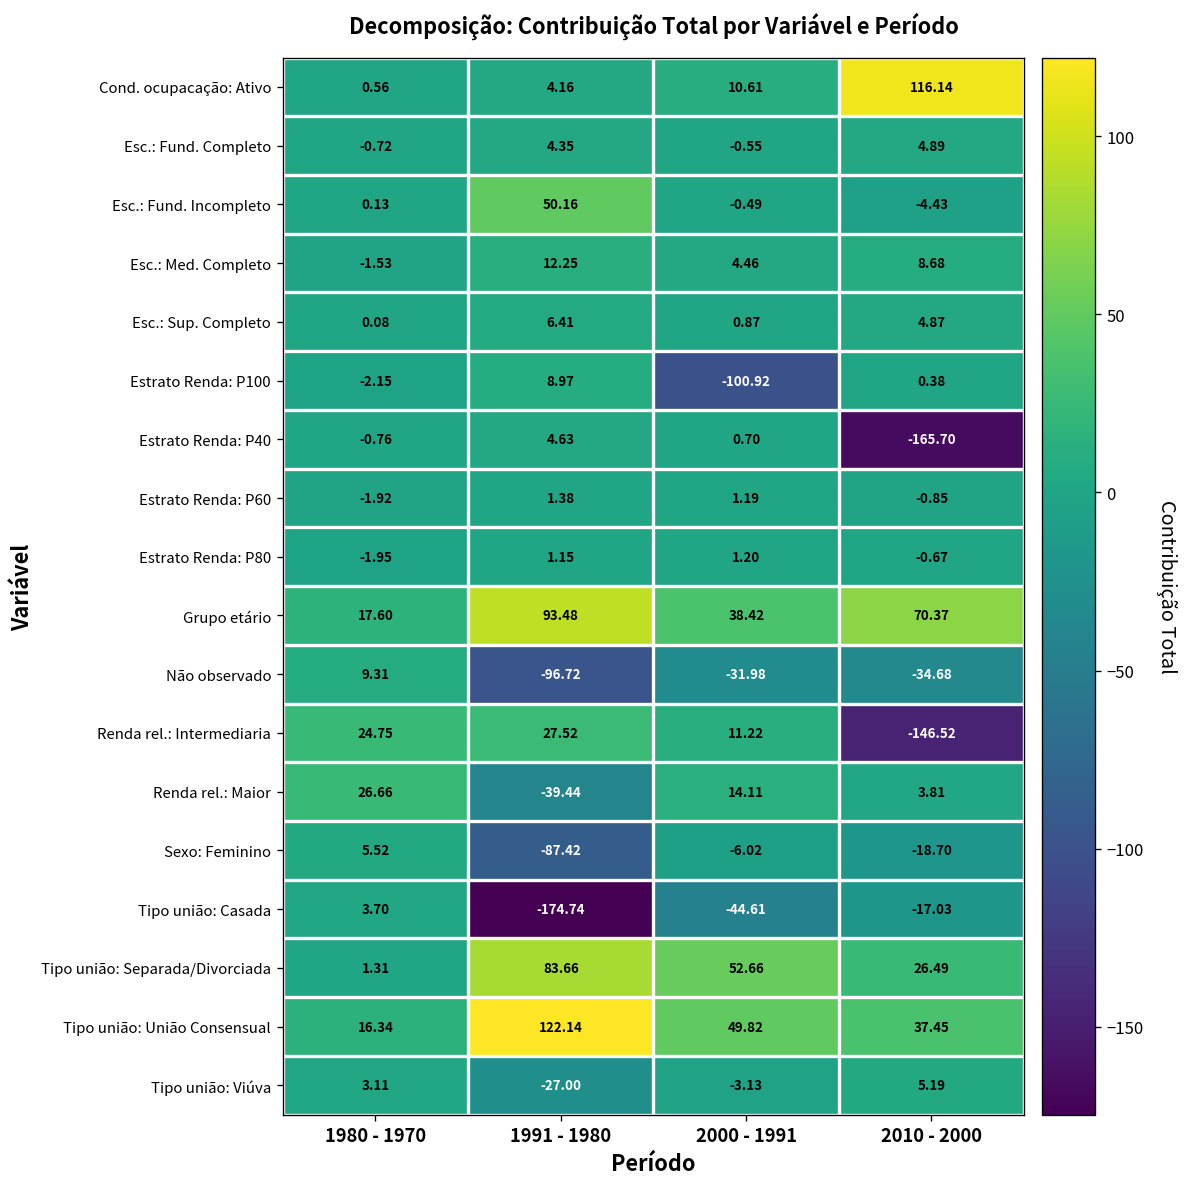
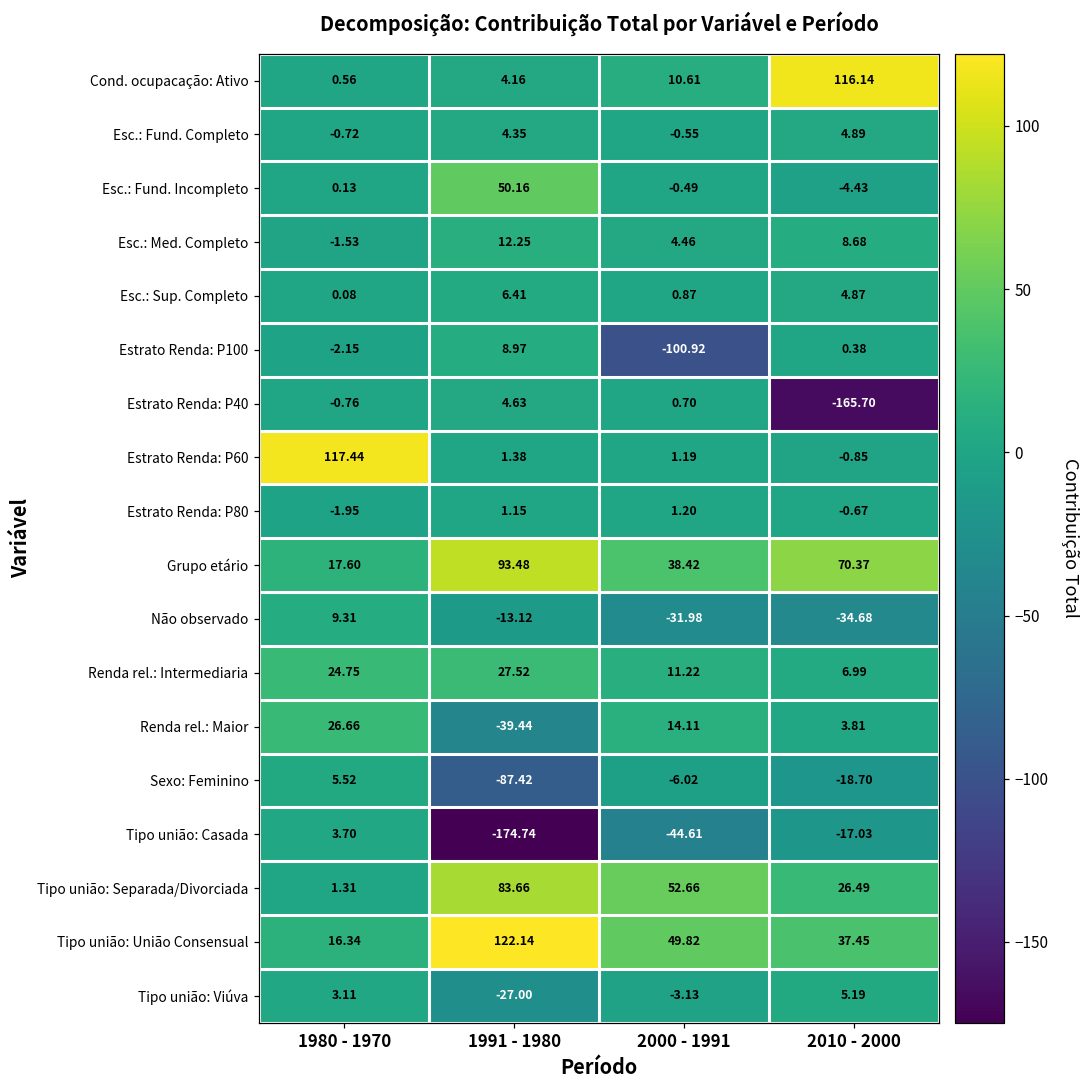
  {
    "Cond. ocupacação: Ativo": {
      "1980 - 1970": 0.56,
      "1991 - 1980": 4.16,
      "2000 - 1991": 10.61,
      "2010 - 2000": 116.14
    },
    "Esc.: Fund. Completo": {
      "1980 - 1970": -0.72,
      "1991 - 1980": 4.35,
      "2000 - 1991": -0.55,
      "2010 - 2000": 4.89
    },
    "Esc.: Fund. Incompleto": {
      "1980 - 1970": 0.13,
      "1991 - 1980": 50.16,
      "2000 - 1991": -0.49,
      "2010 - 2000": -4.43
    },
    "Esc.: Med. Completo": {
      "1980 - 1970": -1.53,
      "1991 - 1980": 12.25,
      "2000 - 1991": 4.46,
      "2010 - 2000": 8.68
    },
    "Esc.: Sup. Completo": {
      "1980 - 1970": 0.08,
      "1991 - 1980": 6.41,
      "2000 - 1991": 0.87,
      "2010 - 2000": 4.87
    },
    "Estrato Renda: P100": {
      "1980 - 1970": -2.15,
      "1991 - 1980": 8.97,
      "2000 - 1991": -100.92,
      "2010 - 2000": 0.38
    },
    "Estrato Renda: P40": {
      "1980 - 1970": -0.76,
      "1991 - 1980": 4.63,
      "2000 - 1991": 0.70,
      "2010 - 2000": -165.70
    },
    "Estrato Renda: P60": {
-     "1980 - 1970": -1.92,
+     "1980 - 1970": 117.44,
      "1991 - 1980": 1.38,
      "2000 - 1991": 1.19,
      "2010 - 2000": -0.85
    },
    "Estrato Renda: P80": {
      "1980 - 1970": -1.95,
      "1991 - 1980": 1.15,
      "2000 - 1991": 1.20,
      "2010 - 2000": -0.67
    },
    "Grupo etário": {
      "1980 - 1970": 17.60,
      "1991 - 1980": 93.48,
      "2000 - 1991": 38.42,
      "2010 - 2000": 70.37
    },
    "Não observado": {
      "1980 - 1970": 9.31,
-     "1991 - 1980": -96.72,
+     "1991 - 1980": -13.12,
      "2000 - 1991": -31.98,
      "2010 - 2000": -34.68
    },
    "Renda rel.: Intermediaria": {
      "1980 - 1970": 24.75,
      "1991 - 1980": 27.52,
      "2000 - 1991": 11.22,
-     "2010 - 2000": -146.52
+     "2010 - 2000": 6.99
    },
    "Renda rel.: Maior": {
      "1980 - 1970": 26.66,
      "1991 - 1980": -39.44,
      "2000 - 1991": 14.11,
      "2010 - 2000": 3.81
    },
    "Sexo: Feminino": {
      "1980 - 1970": 5.52,
      "1991 - 1980": -87.42,
      "2000 - 1991": -6.02,
      "2010 - 2000": -18.70
    },
    "Tipo união: Casada": {
      "1980 - 1970": 3.70,
      "1991 - 1980": -174.74,
      "2000 - 1991": -44.61,
      "2010 - 2000": -17.03
    },
    "Tipo união: Separada/Divorciada": {
      "1980 - 1970": 1.31,
      "1991 - 1980": 83.66,
      "2000 - 1991": 52.66,
      "2010 - 2000": 26.49
    },
    "Tipo união: União Consensual": {
      "1980 - 1970": 16.34,
      "1991 - 1980": 122.14,
      "2000 - 1991": 49.82,
      "2010 - 2000": 37.45
    },
    "Tipo união: Viúva": {
      "1980 - 1970": 3.11,
      "1991 - 1980": -27.00,
      "2000 - 1991": -3.13,
      "2010 - 2000": 5.19
    }
  }
